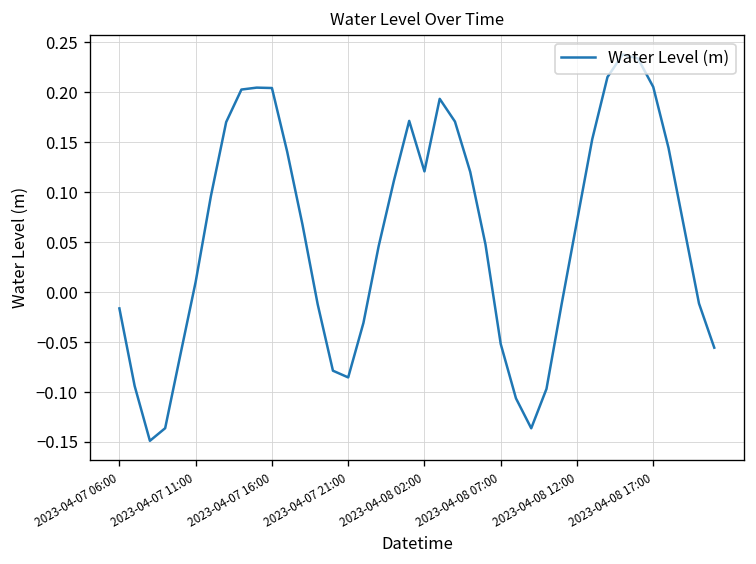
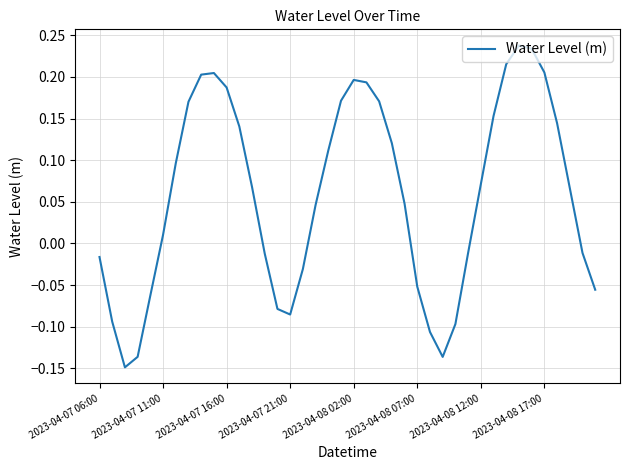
  {
    "2023-04-07 06:00": -0.02,
    "2023-04-07 11:00": 0.01,
-   "2023-04-07 16:00": 0.20,
+   "2023-04-07 16:00": 0.19,
    "2023-04-07 21:00": -0.09,
-   "2023-04-08 02:00": 0.12,
+   "2023-04-08 02:00": 0.20,
    "2023-04-08 07:00": -0.05,
    "2023-04-08 12:00": 0.07,
    "2023-04-08 17:00": 0.21
  }
